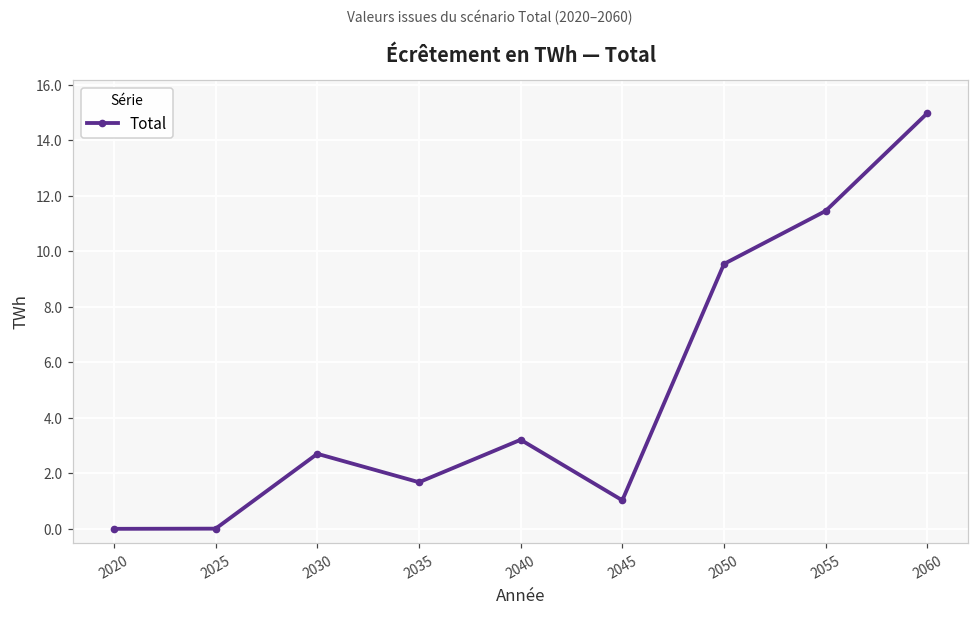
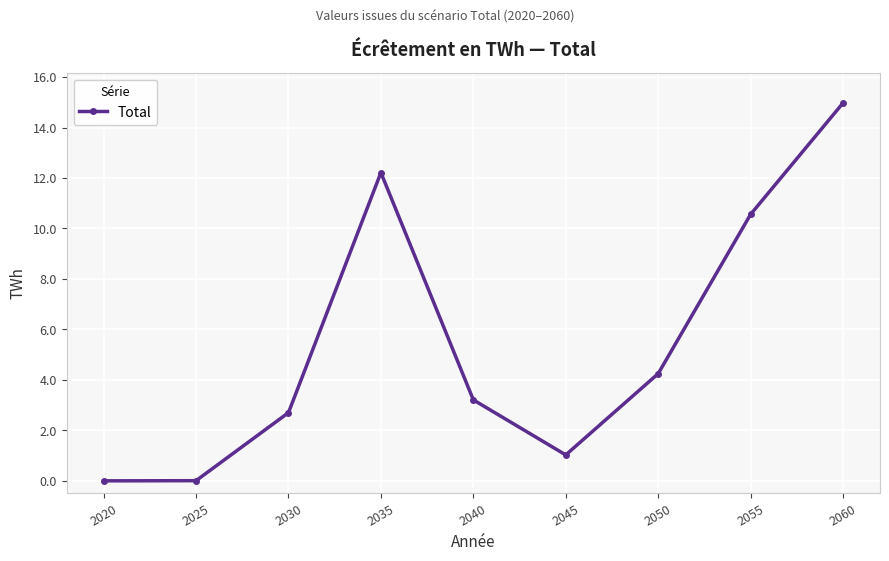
  {
    "2020": 0.0,
    "2025": 0.0,
    "2030": 2.7,
-   "2035": 1.7,
+   "2035": 12.2,
    "2040": 3.2,
    "2045": 1.0,
-   "2050": 9.5,
-   "2055": 11.5,
+   "2050": 4.2,
+   "2055": 10.6,
    "2060": 15.0
  }
